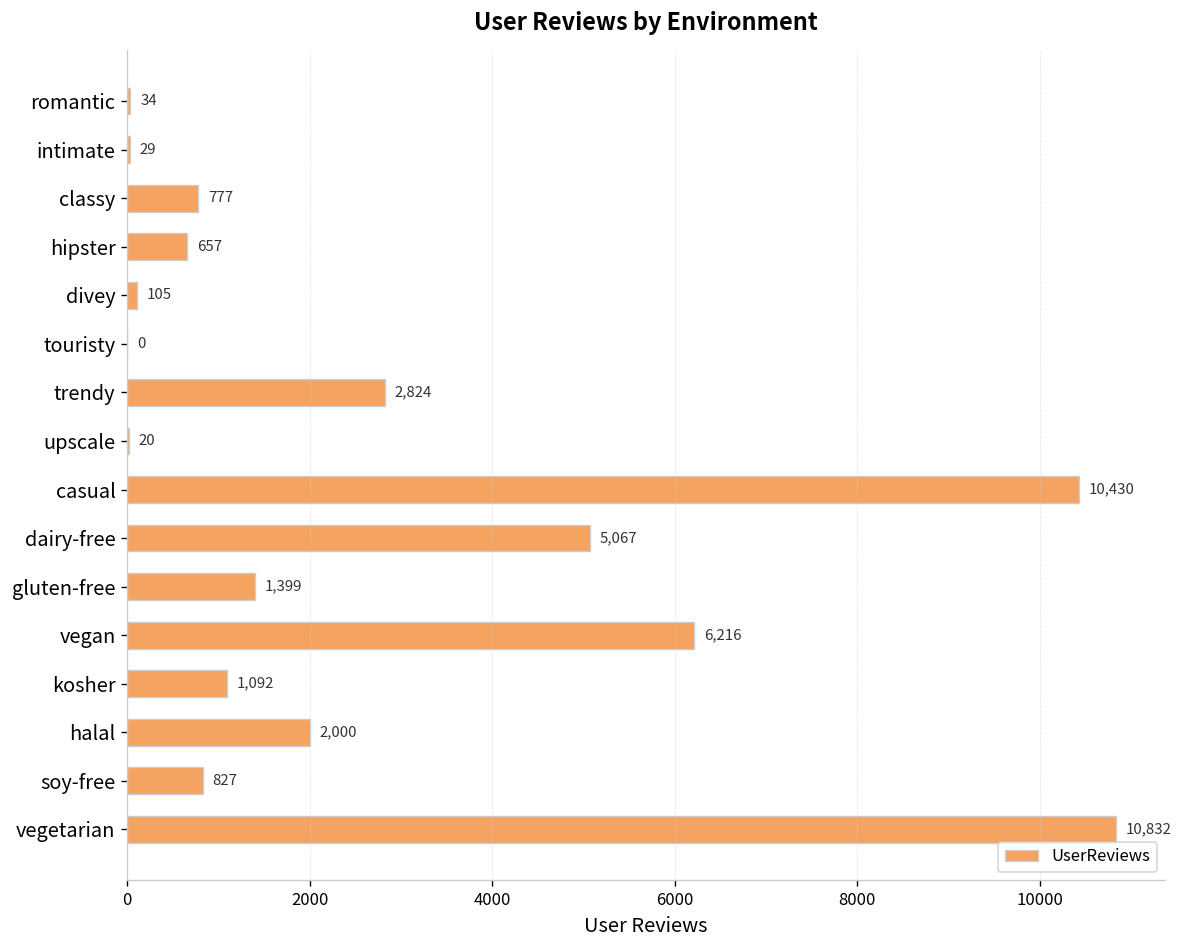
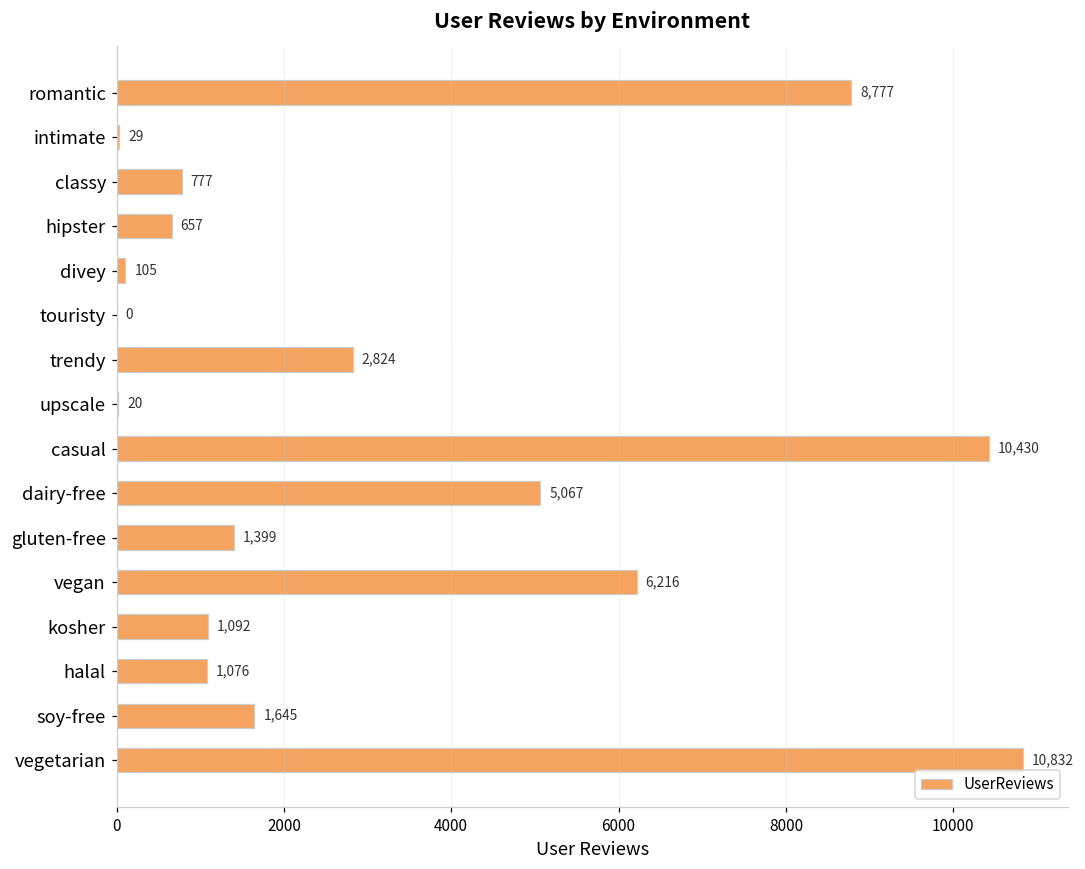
  {
-   "romantic": "34",
+   "romantic": "8,777",
    "intimate": "29",
    "classy": "777",
    "hipster": "657",
    "divey": "105",
    "touristy": "0",
    "trendy": "2,824",
    "upscale": "20",
    "casual": "10,430",
    "dairy-free": "5,067",
    "gluten-free": "1,399",
    "vegan": "6,216",
    "kosher": "1,092",
-   "halal": "2,000",
-   "soy-free": "827",
+   "halal": "1,076",
+   "soy-free": "1,645",
    "vegetarian": "10,832"
  }
